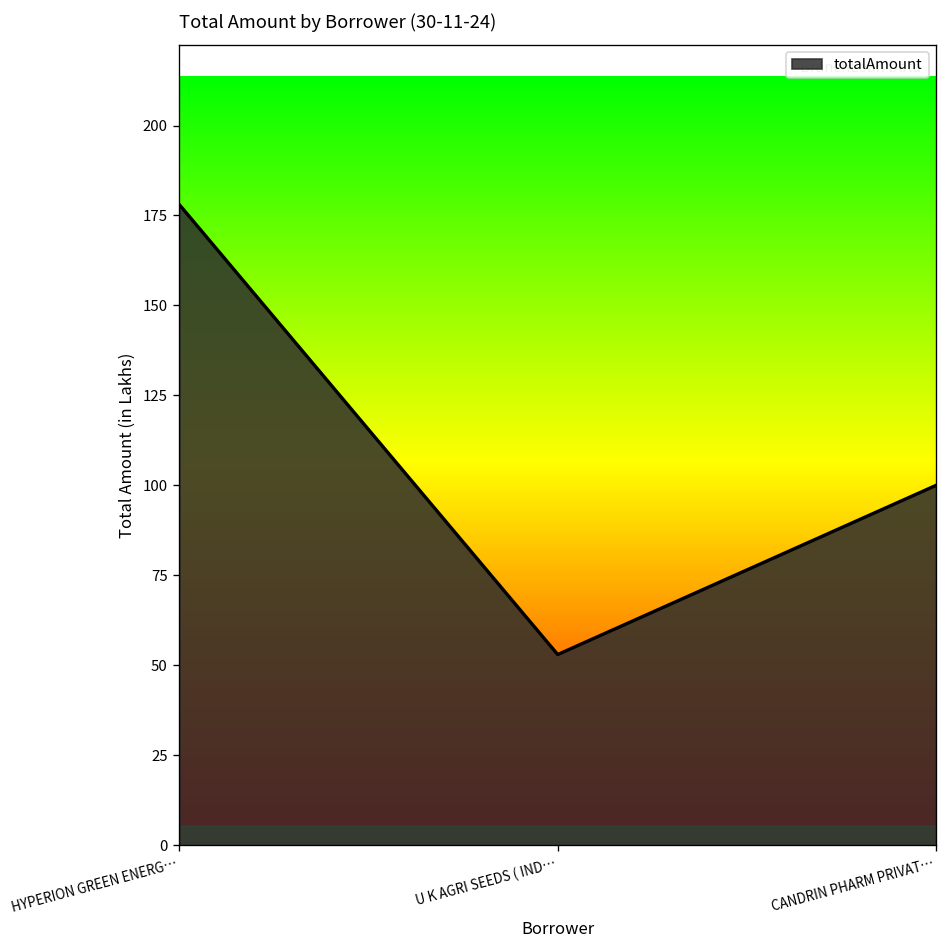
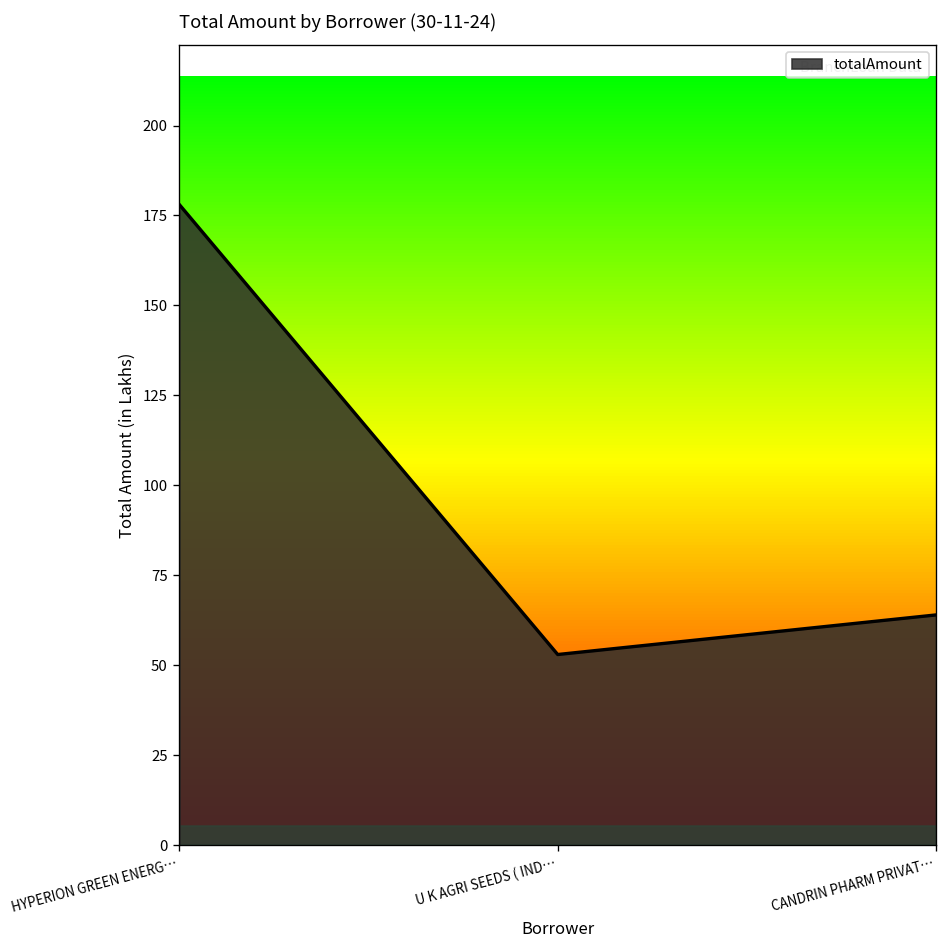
  {
    "HYPERION GREEN ENERG…": 178,
    "U K AGRI SEEDS ( IND…": 53,
-   "CANDRIN PHARM PRIVAT…": 100
+   "CANDRIN PHARM PRIVAT…": 64
  }
